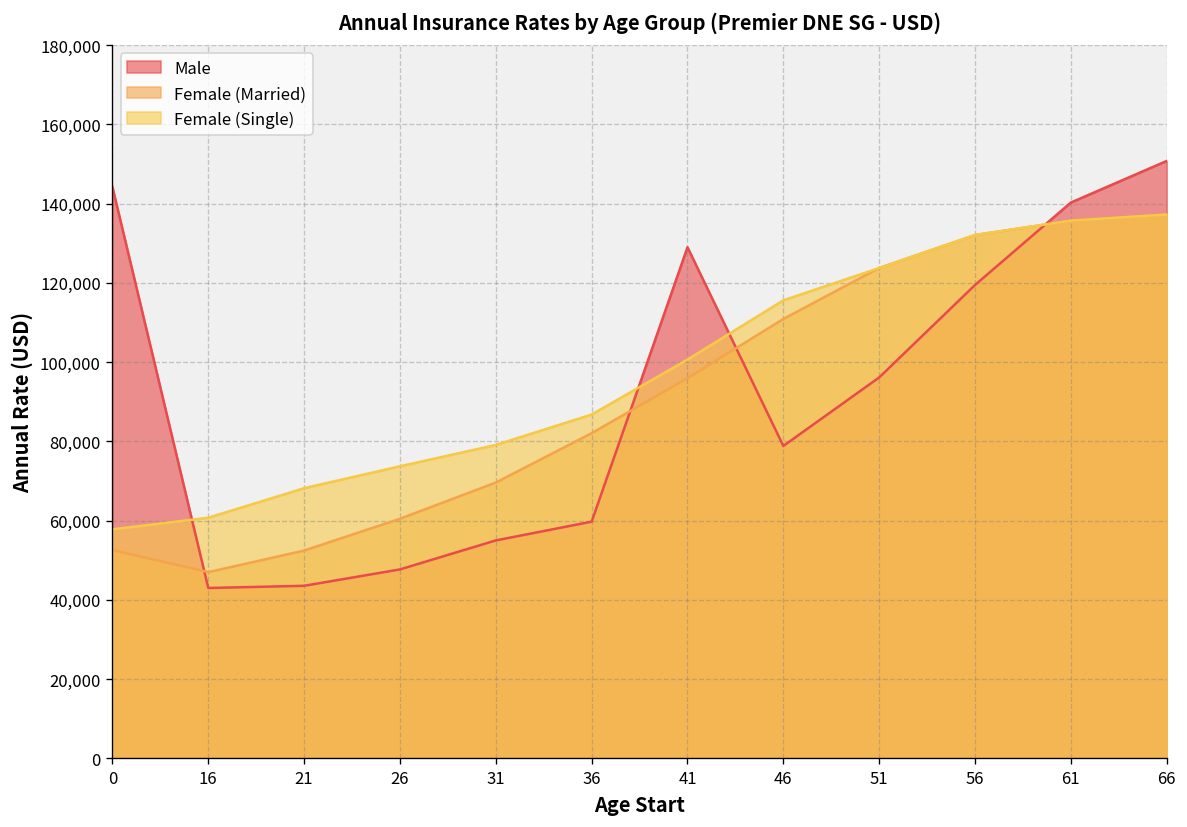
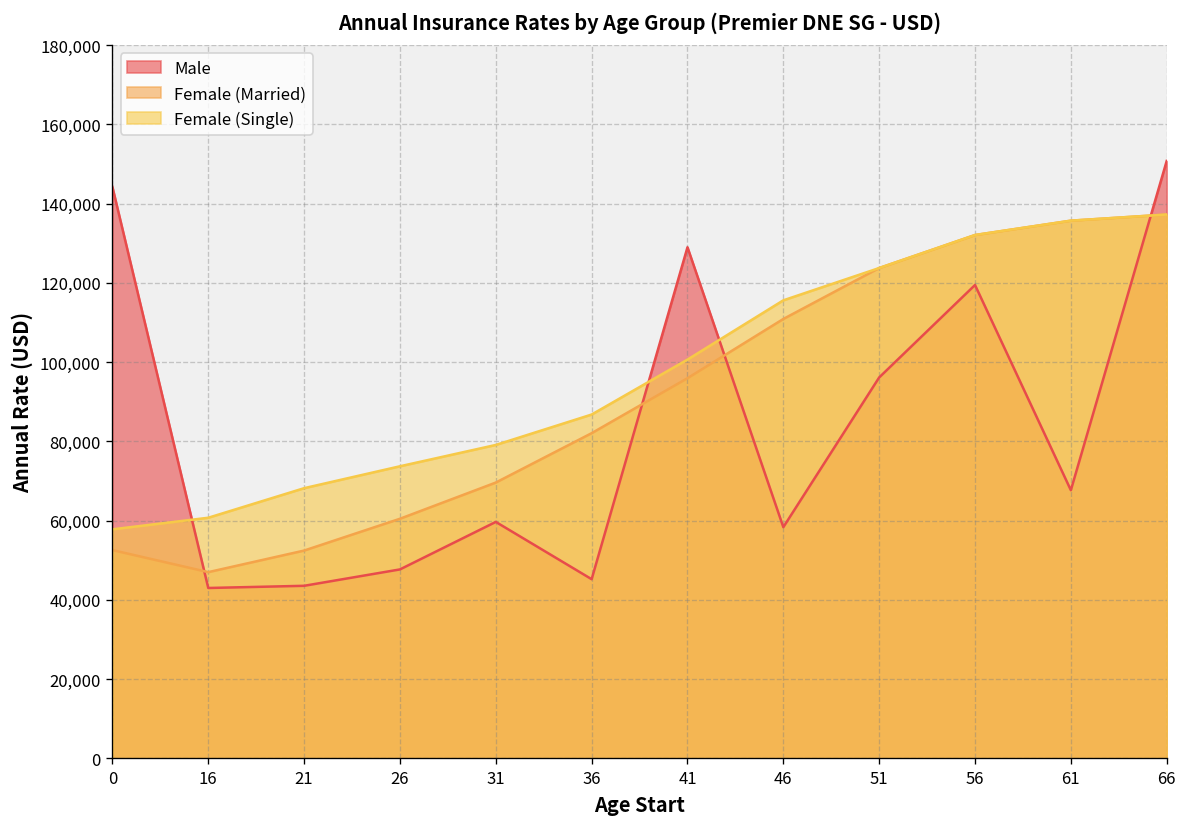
  {
    "Male": {
      "0": "144,000",
      "16": "43,000",
      "21": "44,000",
      "26": "48,000",
-     "31": "55,000",
-     "36": "60,000",
+     "31": "60,000",
+     "36": "45,000",
      "41": "129,000",
-     "46": "79,000",
+     "46": "58,000",
      "51": "96,000",
      "56": "119,000",
-     "61": "140,000",
+     "61": "68,000",
      "66": "151,000"
    }
  }
